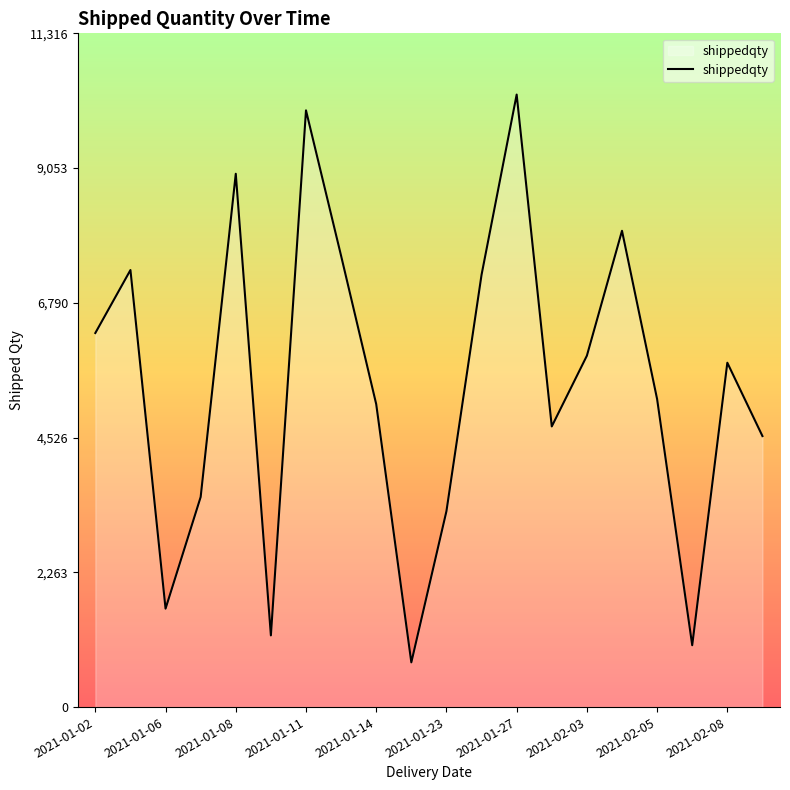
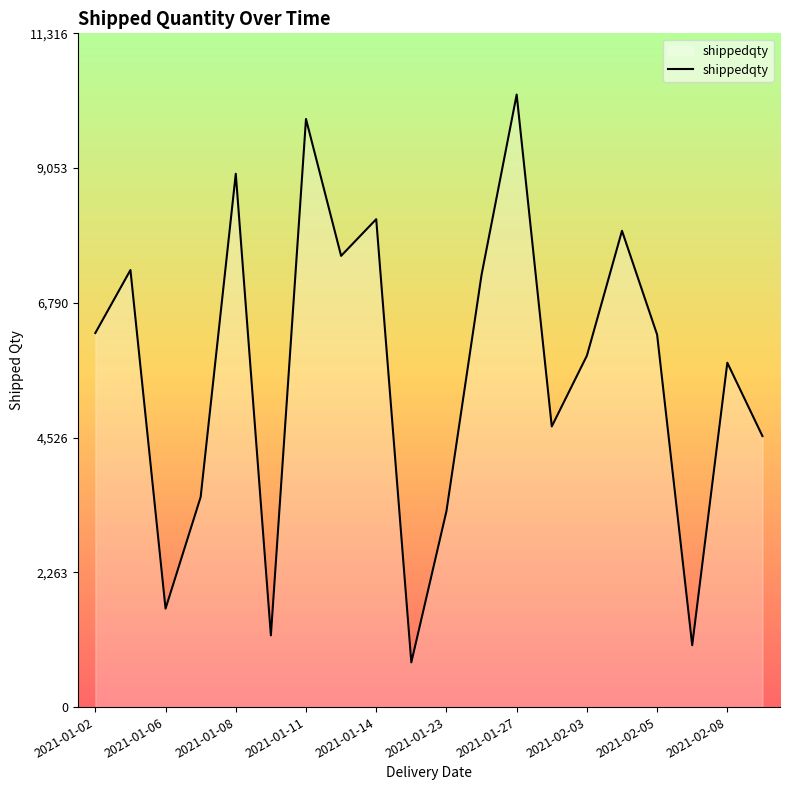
  {
    "2021-01-02": "6,300",
    "2021-01-06": "1,700",
    "2021-01-08": "9,000",
-   "2021-01-11": "10,000",
-   "2021-01-14": "5,100",
+   "2021-01-11": "9,900",
+   "2021-01-14": "8,200",
    "2021-01-23": "3,300",
    "2021-01-27": "10,300",
    "2021-02-03": "5,900",
-   "2021-02-05": "5,200",
+   "2021-02-05": "6,300",
    "2021-02-08": "5,800"
  }
